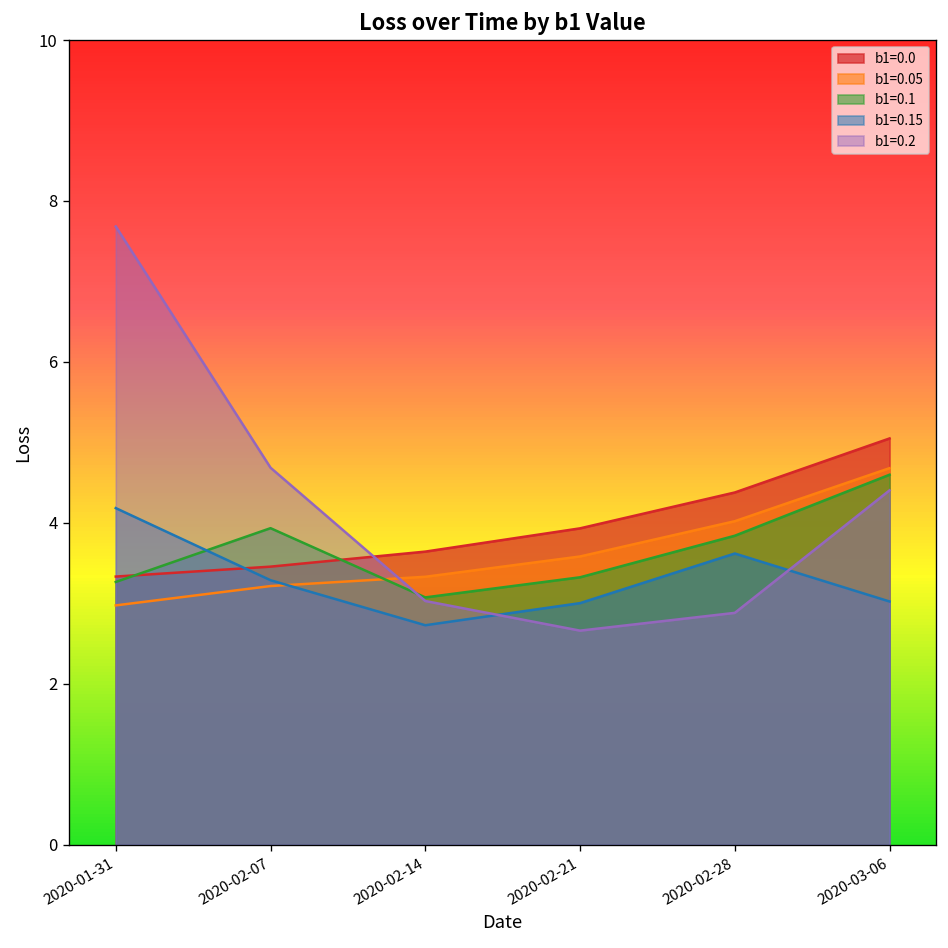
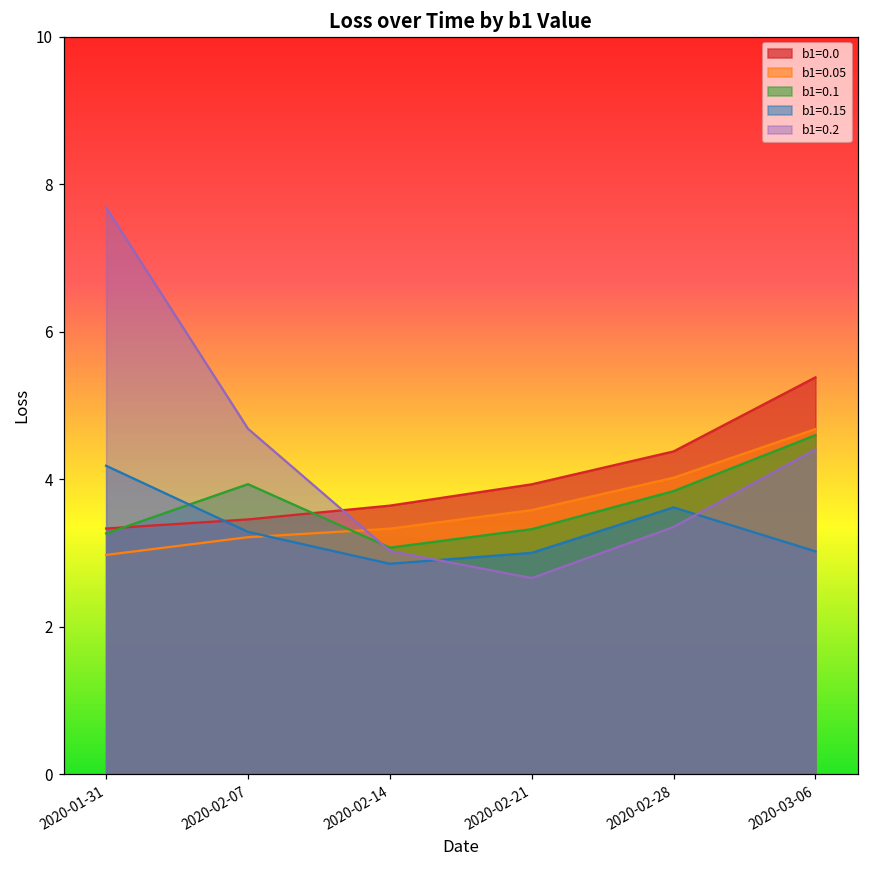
  {
    "b1=0.0": {
      "2020-01-31": 3.3,
      "2020-02-07": 3.5,
      "2020-02-14": 3.6,
      "2020-02-21": 3.9,
      "2020-02-28": 4.4,
-     "2020-03-06": 5.0
+     "2020-03-06": 5.4
    },
    "b1=0.05": {
      "2020-01-31": 3.0,
      "2020-02-07": 3.2,
      "2020-02-14": 3.3,
      "2020-02-21": 3.6,
      "2020-02-28": 4.0,
      "2020-03-06": 4.7
    },
    "b1=0.1": {
      "2020-01-31": 3.3,
      "2020-02-07": 3.9,
      "2020-02-14": 3.1,
      "2020-02-21": 3.3,
      "2020-02-28": 3.8,
      "2020-03-06": 4.6
    },
    "b1=0.15": {
      "2020-01-31": 4.2,
      "2020-02-07": 3.3,
-     "2020-02-14": 2.7,
+     "2020-02-14": 2.9,
      "2020-02-21": 3.0,
      "2020-02-28": 3.6,
      "2020-03-06": 3.0
    },
    "b1=0.2": {
      "2020-01-31": 7.7,
      "2020-02-07": 4.7,
      "2020-02-14": 3.0,
      "2020-02-21": 2.7,
-     "2020-02-28": 2.9,
+     "2020-02-28": 3.4,
      "2020-03-06": 4.4
    }
  }
